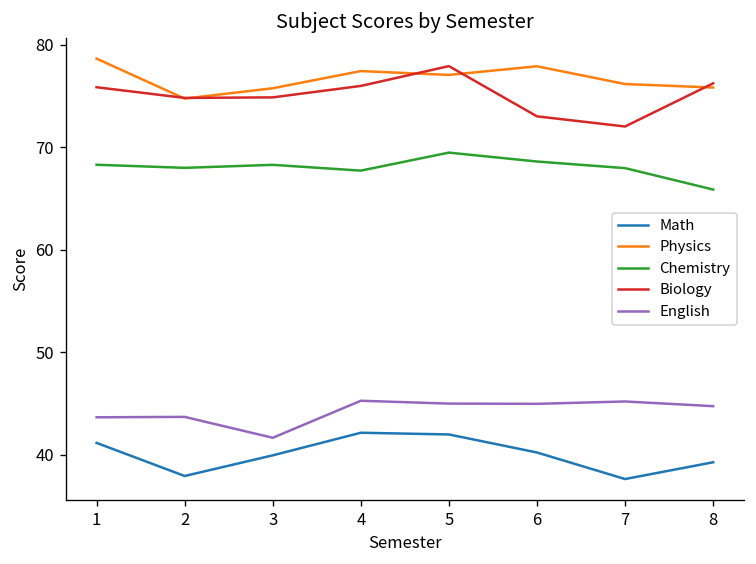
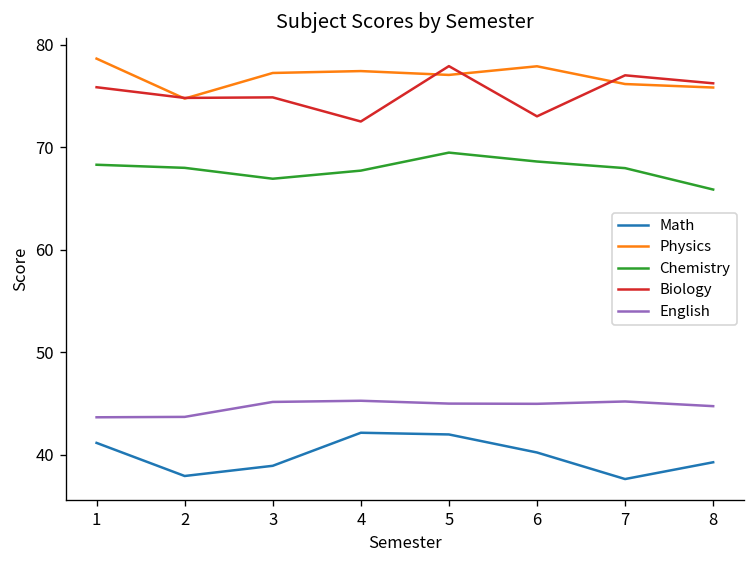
  {
    "Math": {
      "1": 41,
      "2": 38,
-     "3": 40,
+     "3": 39,
      "4": 42,
      "5": 42,
      "6": 40,
      "7": 38,
      "8": 39
    },
    "Physics": {
      "1": 79,
-     "3": 76,
+     "3": 77,
      "4": 77,
      "5": 77,
      "6": 78,
      "7": 76,
      "8": 76
    },
    "Chemistry": {
      "1": 68,
      "2": 68,
-     "3": 68,
+     "3": 67,
      "4": 68,
      "5": 69,
      "6": 69,
      "7": 68,
      "8": 66
    },
    "Biology": {
      "1": 76,
      "3": 75,
-     "4": 76,
+     "4": 72,
      "5": 78,
      "6": 73,
-     "7": 72,
+     "7": 77,
      "8": 76
    },
    "English": {
      "1": 44,
      "2": 44,
-     "3": 42,
+     "3": 45,
      "4": 45,
      "5": 45,
      "6": 45,
      "7": 45,
      "8": 45
    }
  }
